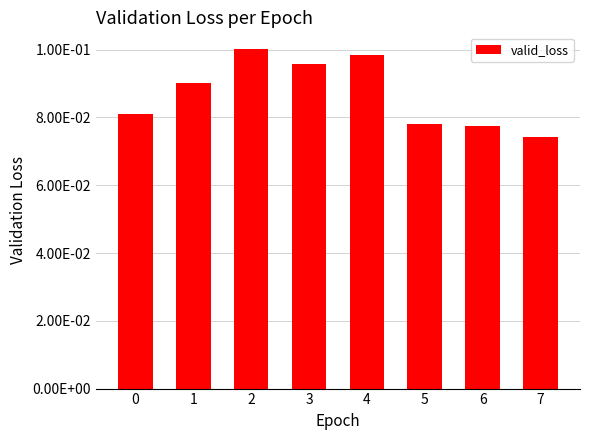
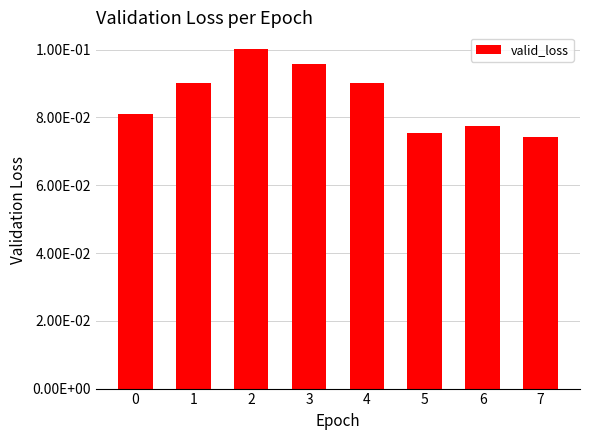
  {
    "0": 0.081,
    "1": 0.090,
    "2": 0.100,
    "3": 0.096,
-   "4": 0.098,
-   "5": 0.078,
+   "4": 0.090,
+   "5": 0.075,
    "6": 0.077,
    "7": 0.074
  }
